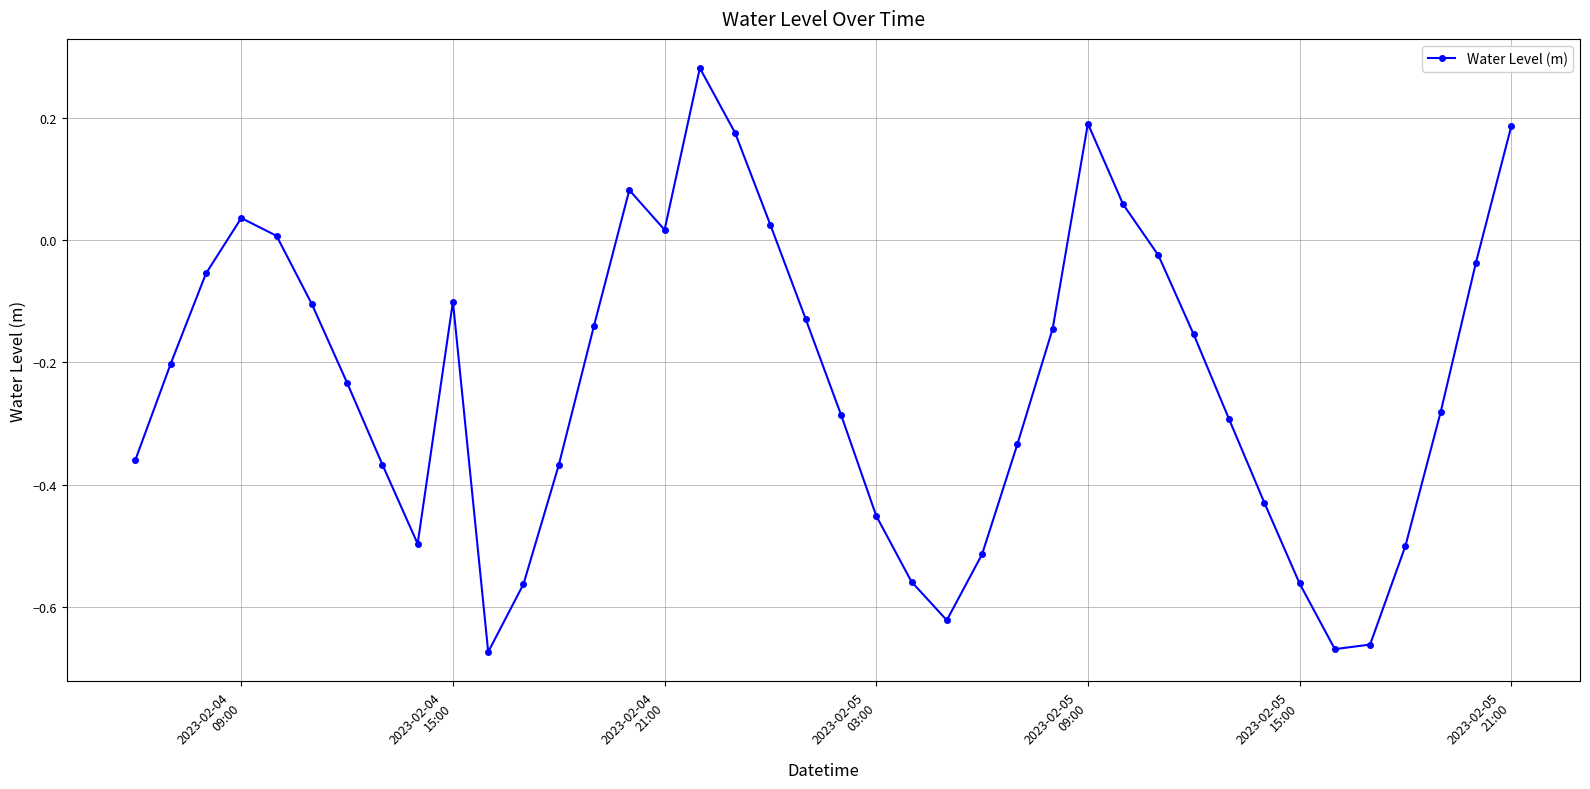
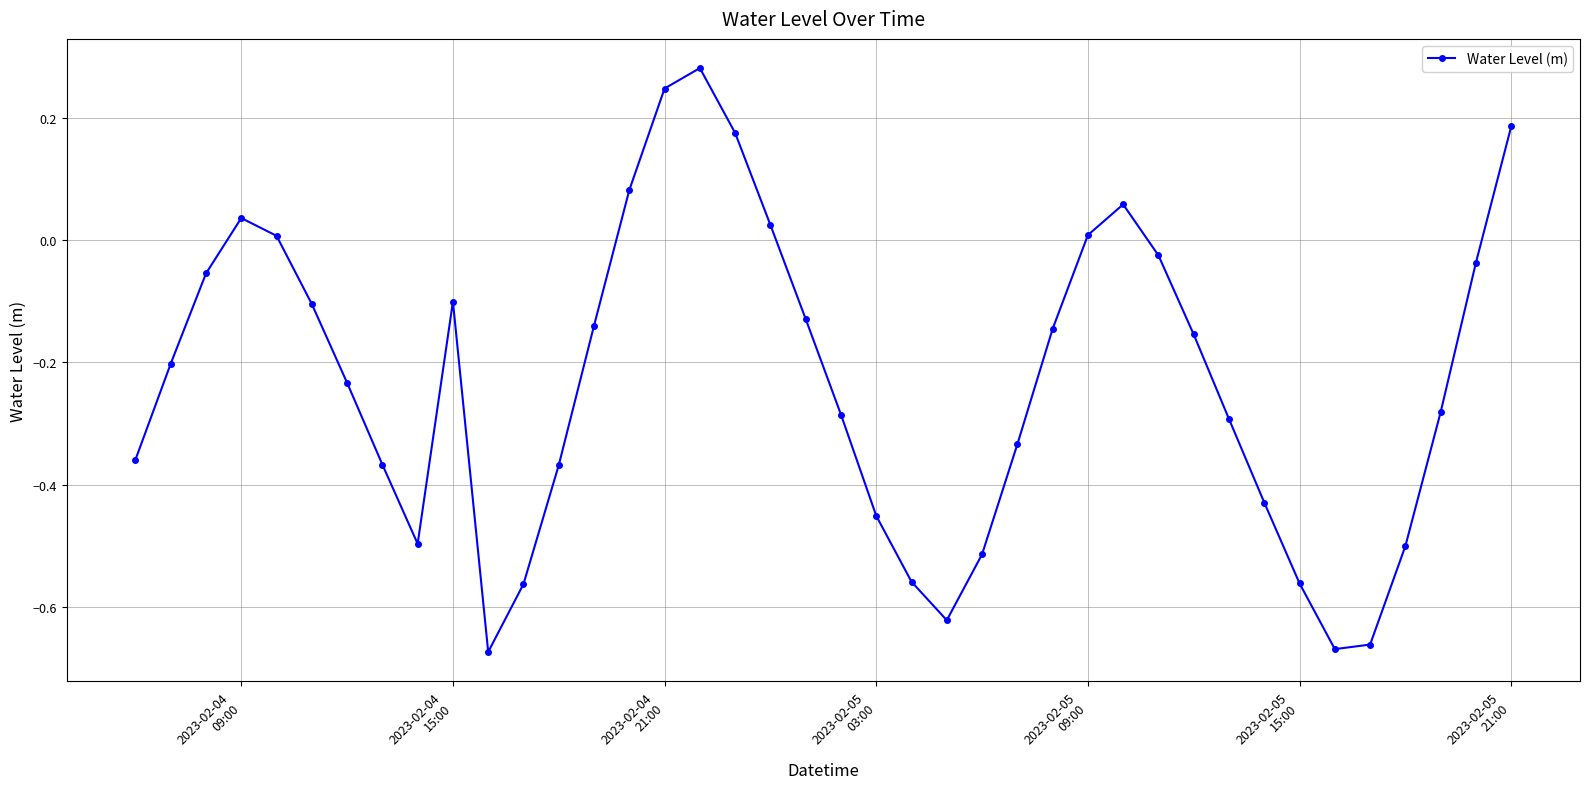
  {
    "2023-02-04 09:00": 0.04,
    "2023-02-04 15:00": -0.10,
-   "2023-02-04 21:00": 0.02,
+   "2023-02-04 21:00": 0.25,
    "2023-02-05 03:00": -0.45,
-   "2023-02-05 09:00": 0.19,
+   "2023-02-05 09:00": 0.01,
    "2023-02-05 15:00": -0.56,
    "2023-02-05 21:00": 0.19
  }
